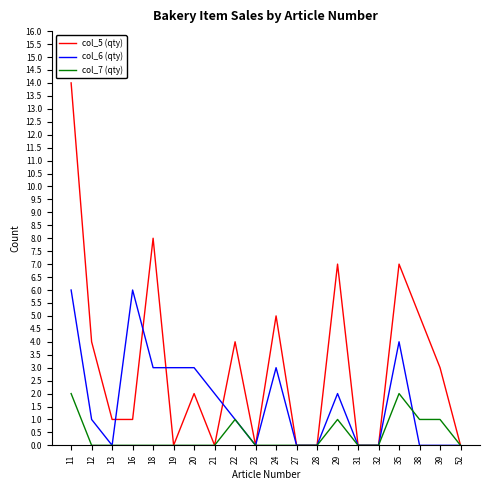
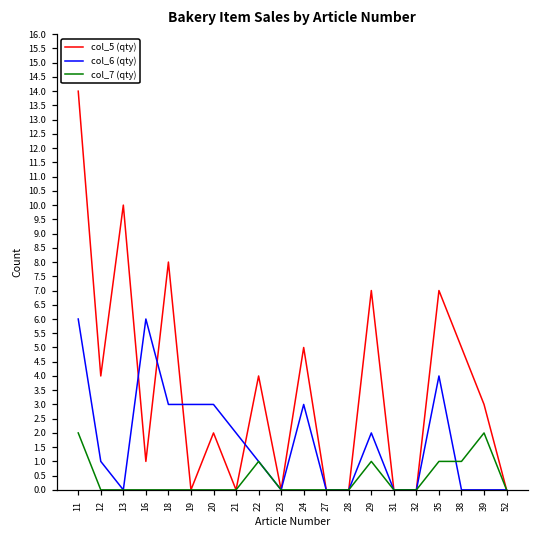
  {
    "col_5 (qty)": {
      "11": 14,
      "12": 4,
-     "13": 1,
+     "13": 10,
      "16": 1,
      "18": 8,
      "20": 2,
      "22": 4,
      "24": 5,
      "29": 7,
      "35": 7,
      "38": 5,
      "39": 3
    },
    "col_6 (qty)": {
      "11": 6,
      "12": 1,
      "16": 6,
      "18": 3,
      "19": 3,
      "20": 3,
      "21": 2,
      "24": 3,
      "29": 2,
      "35": 4,
      "38": 0,
      "39": 0
    },
    "col_7 (qty)": {
      "11": 2,
      "12": 0,
      "16": 0,
      "18": 0,
      "20": 0,
      "24": 0,
      "29": 1,
-     "35": 2,
+     "35": 1,
      "38": 1,
-     "39": 1
+     "39": 2
    }
  }
